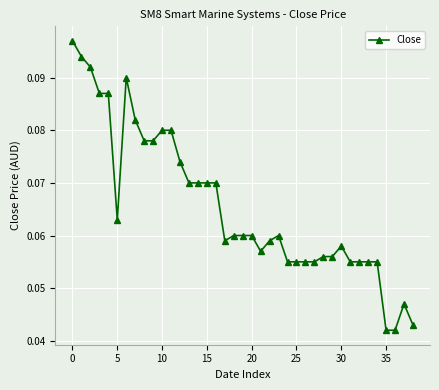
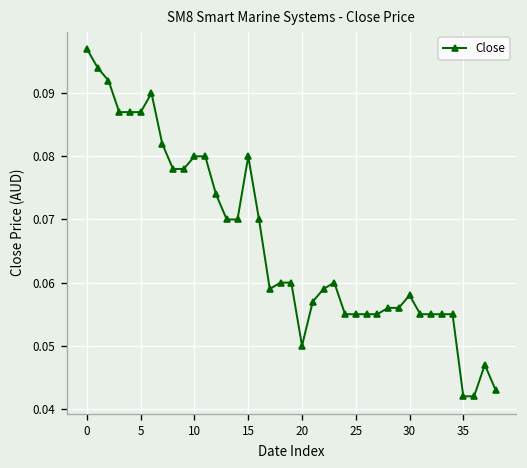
  {
    "0": 0.097,
-   "5": 0.063,
+   "5": 0.087,
    "10": 0.080,
-   "15": 0.07,
-   "20": 0.06,
+   "15": 0.08,
+   "20": 0.05,
    "25": 0.055,
    "30": 0.058,
    "35": 0.042
  }
